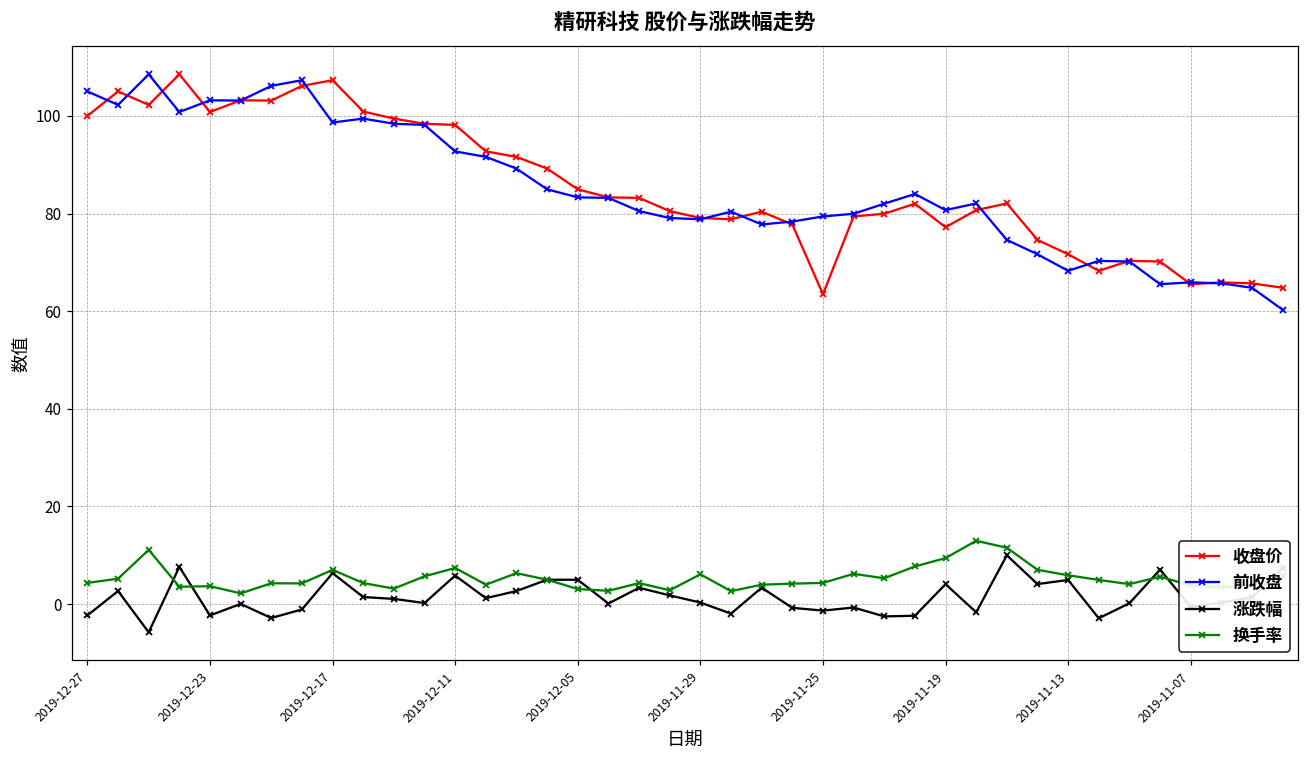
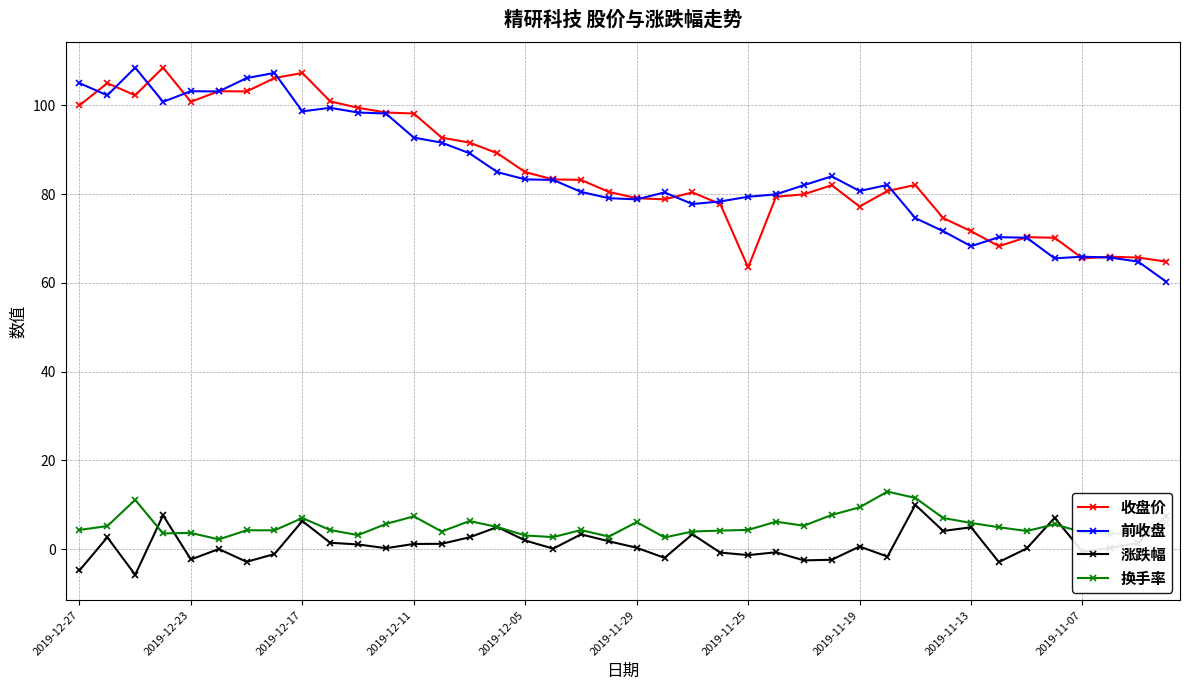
  {
    "收盘价": {
      "2019-12-27": 100,
      "2019-12-23": 101,
      "2019-12-17": 107,
      "2019-12-11": 98,
      "2019-12-05": 85,
      "2019-11-25": 63,
      "2019-11-19": 77,
      "2019-11-13": 72
    },
    "前收盘": {
      "2019-12-27": 105,
      "2019-12-23": 103,
      "2019-12-17": 99,
      "2019-12-11": 93,
      "2019-12-05": 83,
      "2019-11-25": 79,
      "2019-11-19": 81,
      "2019-11-13": 68
    },
    "涨跌幅": {
-     "2019-12-27": -2,
+     "2019-12-27": -5,
      "2019-12-23": -2,
      "2019-12-17": 6,
-     "2019-12-11": 6,
-     "2019-12-05": 5,
+     "2019-12-11": 1,
+     "2019-12-05": 2,
      "2019-11-29": 0,
      "2019-11-25": -1,
-     "2019-11-19": 4,
+     "2019-11-19": 1,
      "2019-11-13": 5
    },
    "换手率": {
      "2019-12-27": 4,
      "2019-12-23": 4,
      "2019-12-17": 7,
      "2019-12-11": 7,
      "2019-12-05": 3,
      "2019-11-29": 6,
      "2019-11-25": 4,
      "2019-11-19": 9,
      "2019-11-13": 6
    }
  }
